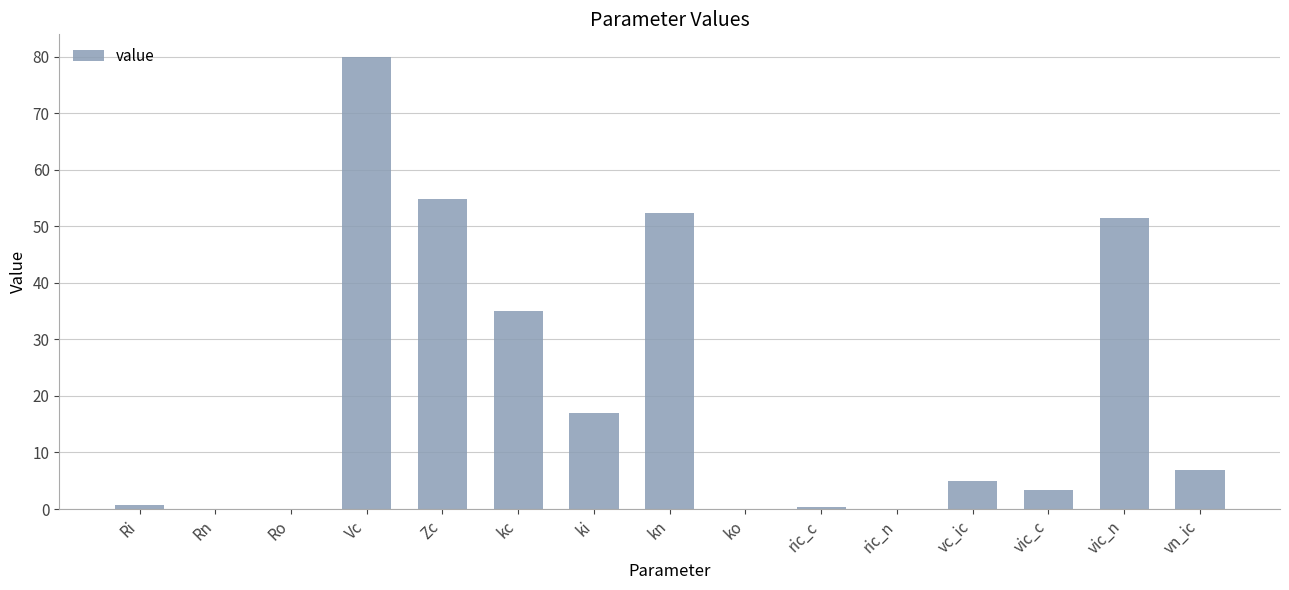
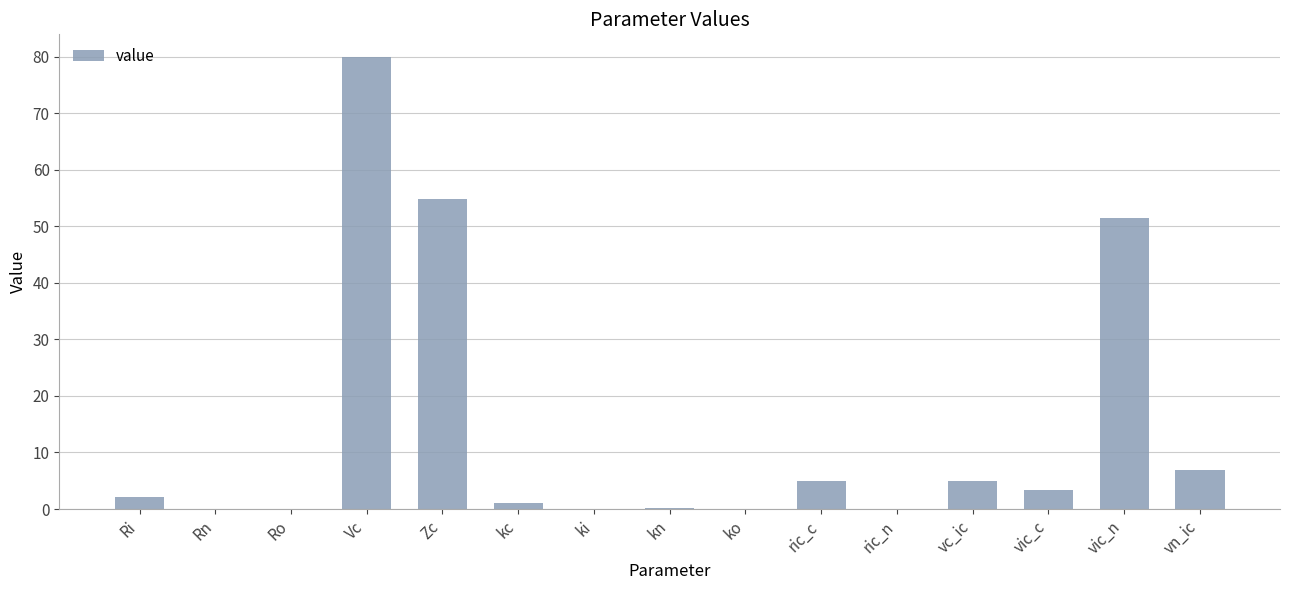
  {
-   "Ri": 1,
+   "Ri": 2,
    "Vc": 80,
    "Zc": 55,
-   "kc": 35,
-   "ki": 17,
-   "kn": 52,
-   "ric_c": 0,
+   "kc": 1,
+   "ki": 0,
+   "kn": 0,
+   "ric_c": 5,
    "vc_ic": 5,
    "vic_c": 3,
    "vic_n": 51,
    "vn_ic": 7
  }
